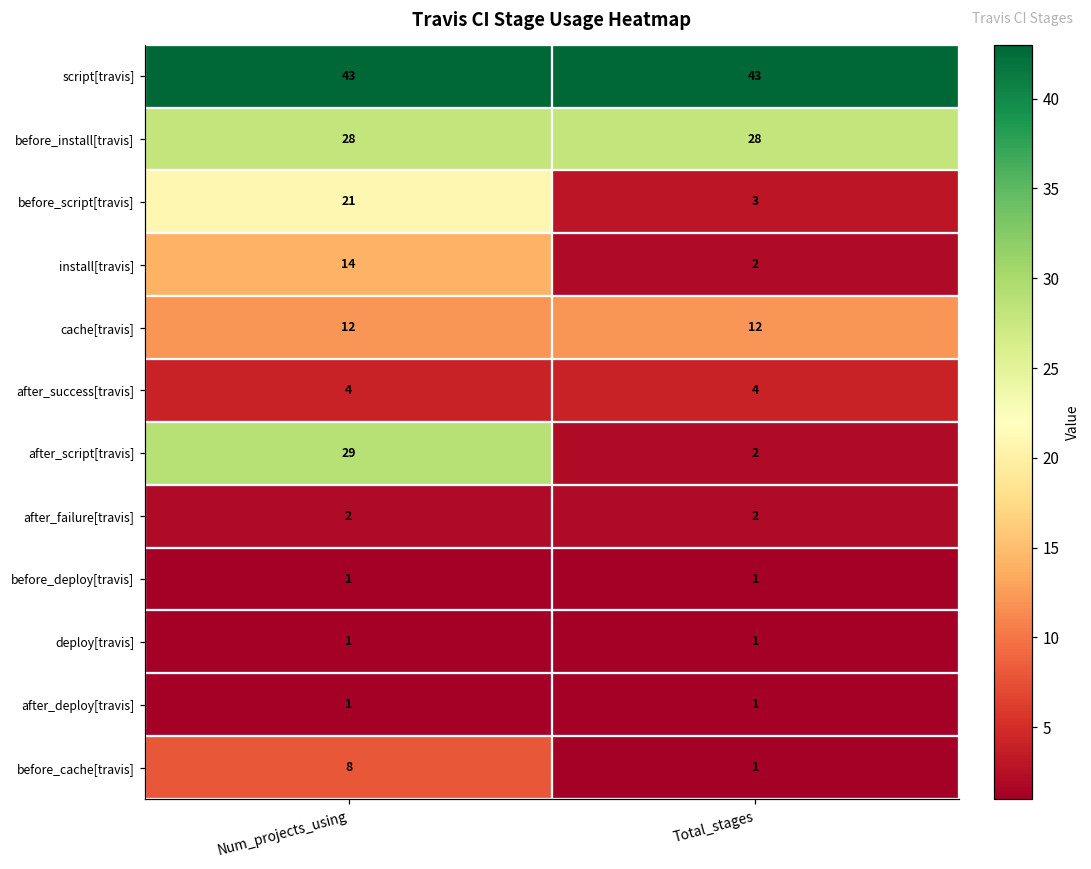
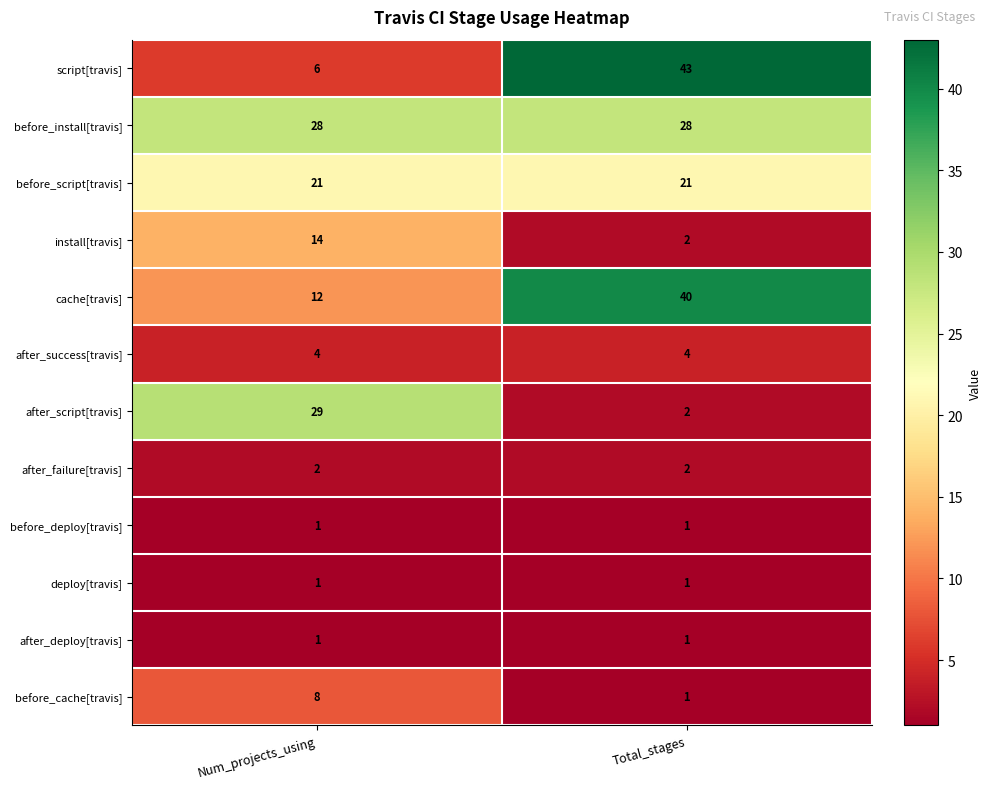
  {
    "script[travis]": {
-     "Num_projects_using": 43,
+     "Num_projects_using": 6,
      "Total_stages": 43
    },
    "before_install[travis]": {
      "Num_projects_using": 28,
      "Total_stages": 28
    },
    "before_script[travis]": {
      "Num_projects_using": 21,
-     "Total_stages": 3
+     "Total_stages": 21
    },
    "install[travis]": {
      "Num_projects_using": 14,
      "Total_stages": 2
    },
    "cache[travis]": {
      "Num_projects_using": 12,
-     "Total_stages": 12
+     "Total_stages": 40
    },
    "after_success[travis]": {
      "Num_projects_using": 4,
      "Total_stages": 4
    },
    "after_script[travis]": {
      "Num_projects_using": 29,
      "Total_stages": 2
    },
    "after_failure[travis]": {
      "Num_projects_using": 2,
      "Total_stages": 2
    },
    "before_deploy[travis]": {
      "Num_projects_using": 1,
      "Total_stages": 1
    },
    "deploy[travis]": {
      "Num_projects_using": 1,
      "Total_stages": 1
    },
    "after_deploy[travis]": {
      "Num_projects_using": 1,
      "Total_stages": 1
    },
    "before_cache[travis]": {
      "Num_projects_using": 8,
      "Total_stages": 1
    }
  }
